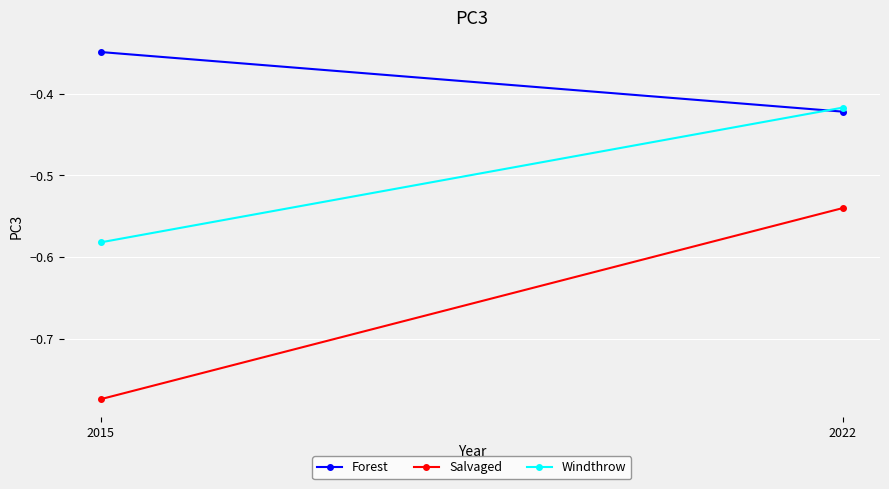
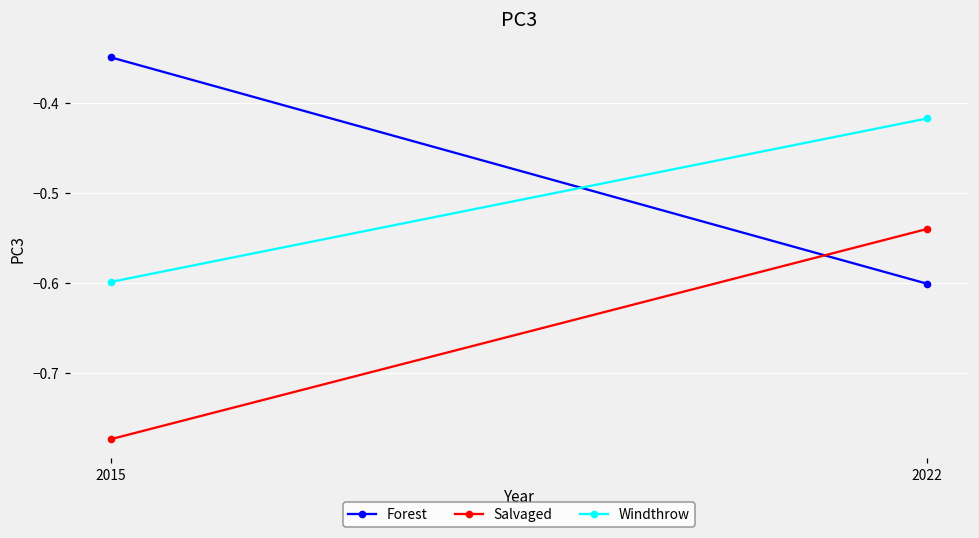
  {
    "Forest": {
      "2015": -0.35,
-     "2022": -0.42
+     "2022": -0.60
    },
    "Salvaged": {
      "2015": -0.77,
      "2022": -0.54
    },
    "Windthrow": {
-     "2015": -0.58,
+     "2015": -0.60,
      "2022": -0.42
    }
  }
